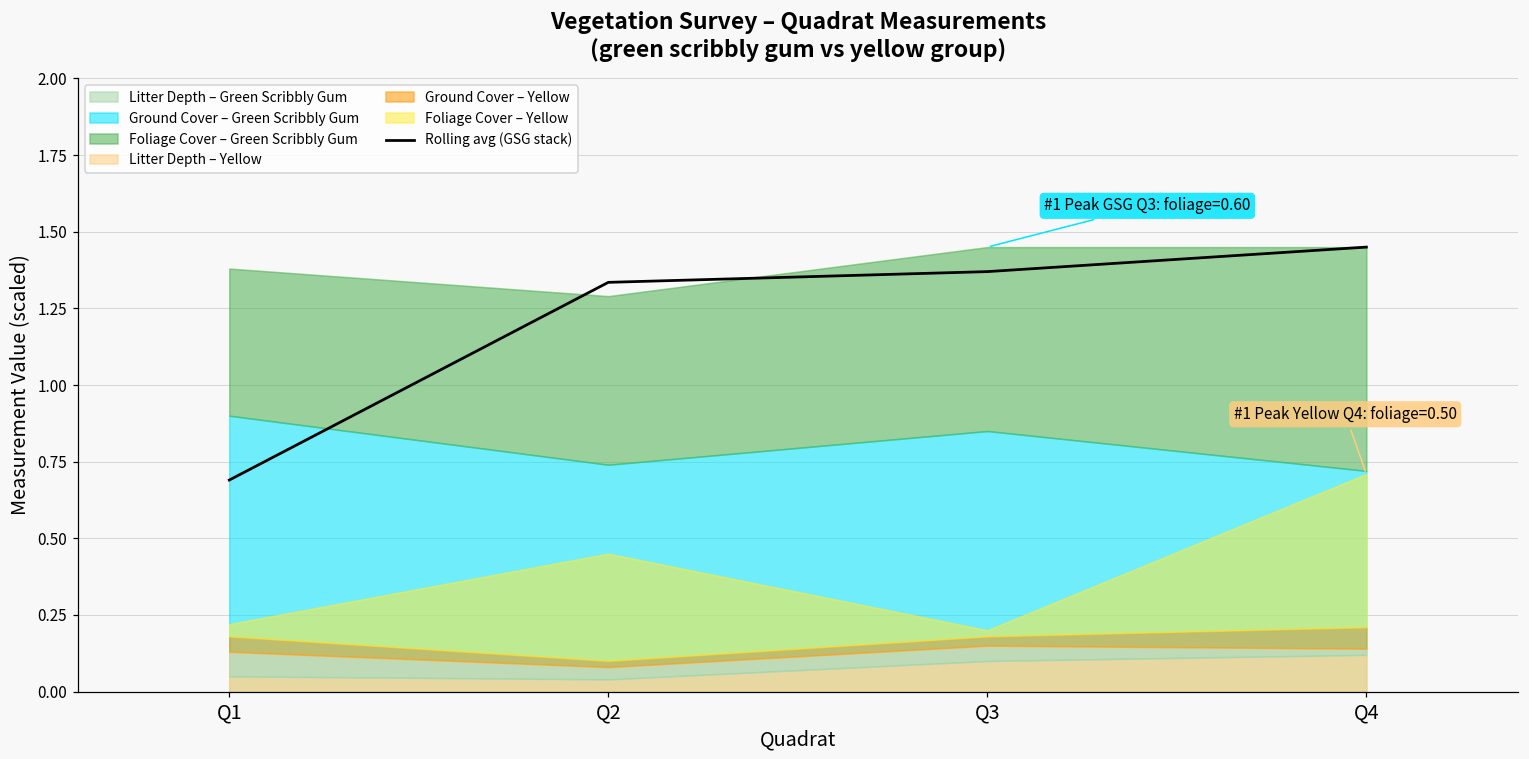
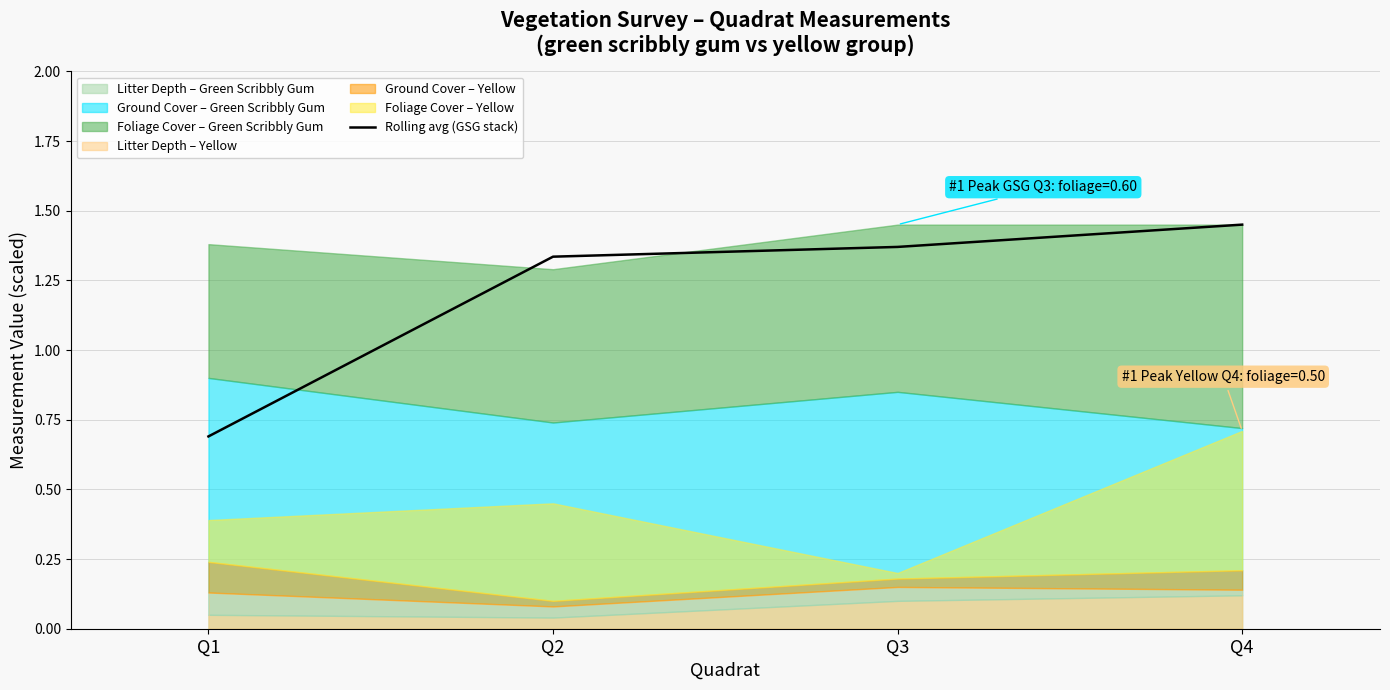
  {
    "Rolling avg (GSG stack)": {
      "Q1": 0.69,
      "Q2": 1.34,
      "Q3": 1.37
    },
    "Litter Depth – Green Scribbly Gum": {
      "Q1": 0.05,
      "Q2": 0.04,
      "Q3": 0.10,
      "Q4": 0.12
    },
    "Ground Cover – Green Scribbly Gum": {
      "Q1": 0.85,
      "Q2": 0.70,
      "Q3": 0.75
    },
    "Foliage Cover – Green Scribbly Gum": {
      "Q1": 0.48,
      "Q2": 0.55
    },
    "Litter Depth – Yellow": {
      "Q1": 0.13,
      "Q2": 0.08,
      "Q3": 0.15,
      "Q4": 0.14
    },
    "Ground Cover – Yellow": {
-     "Q1": 0.05,
+     "Q1": 0.11,
      "Q2": 0.02,
      "Q3": 0.03,
      "Q4": 0.07
    },
    "Foliage Cover – Yellow": {
-     "Q1": 0.04,
+     "Q1": 0.15,
      "Q2": 0.35,
      "Q3": 0.02
    }
  }
